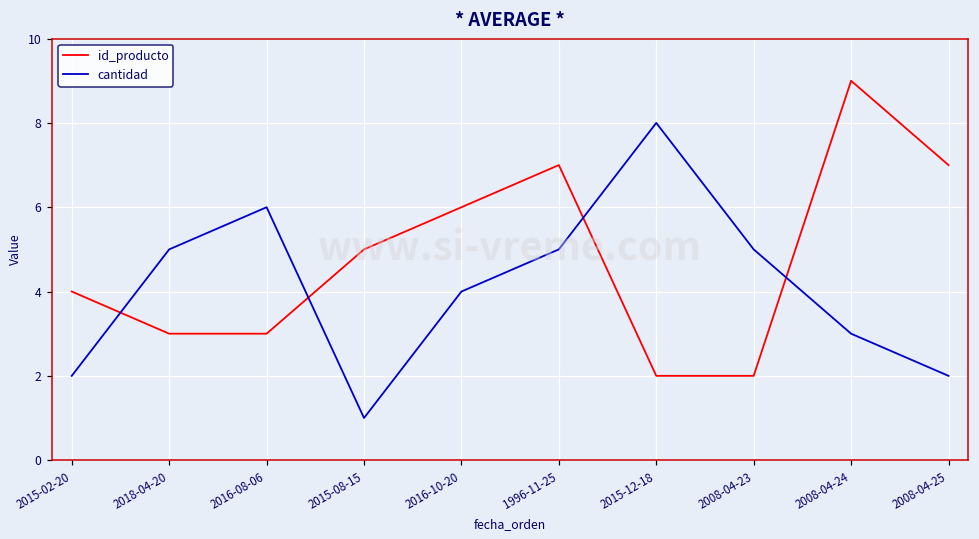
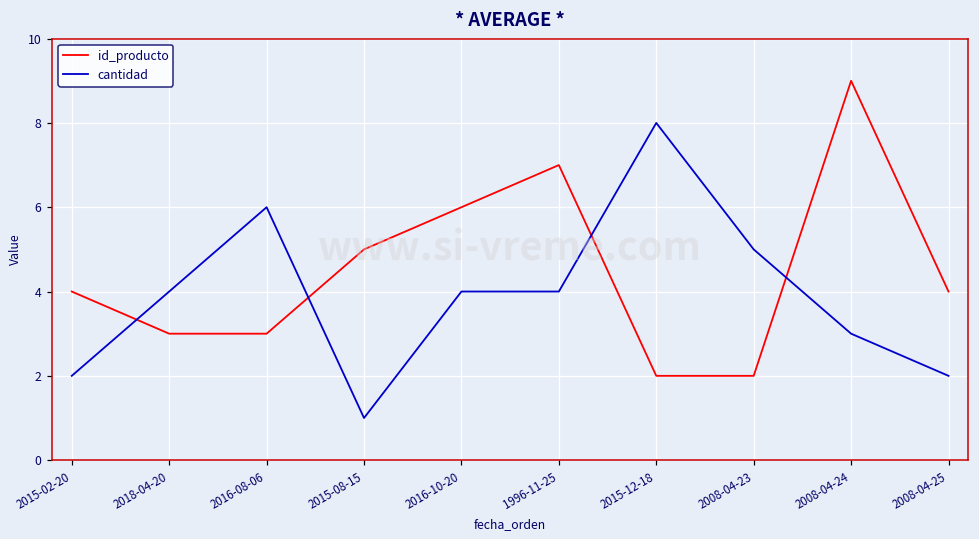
  {
    "id_producto": {
      "2015-02-20": 4,
      "2018-04-20": 3,
      "2016-08-06": 3,
      "2015-08-15": 5,
      "2016-10-20": 6,
      "1996-11-25": 7,
      "2015-12-18": 2,
      "2008-04-23": 2,
      "2008-04-24": 9,
-     "2008-04-25": 7
+     "2008-04-25": 4
    },
    "cantidad": {
      "2015-02-20": 2,
-     "2018-04-20": 5,
+     "2018-04-20": 4,
      "2016-08-06": 6,
      "2015-08-15": 1,
      "2016-10-20": 4,
-     "1996-11-25": 5,
+     "1996-11-25": 4,
      "2015-12-18": 8,
      "2008-04-23": 5,
      "2008-04-24": 3,
      "2008-04-25": 2
    }
  }
